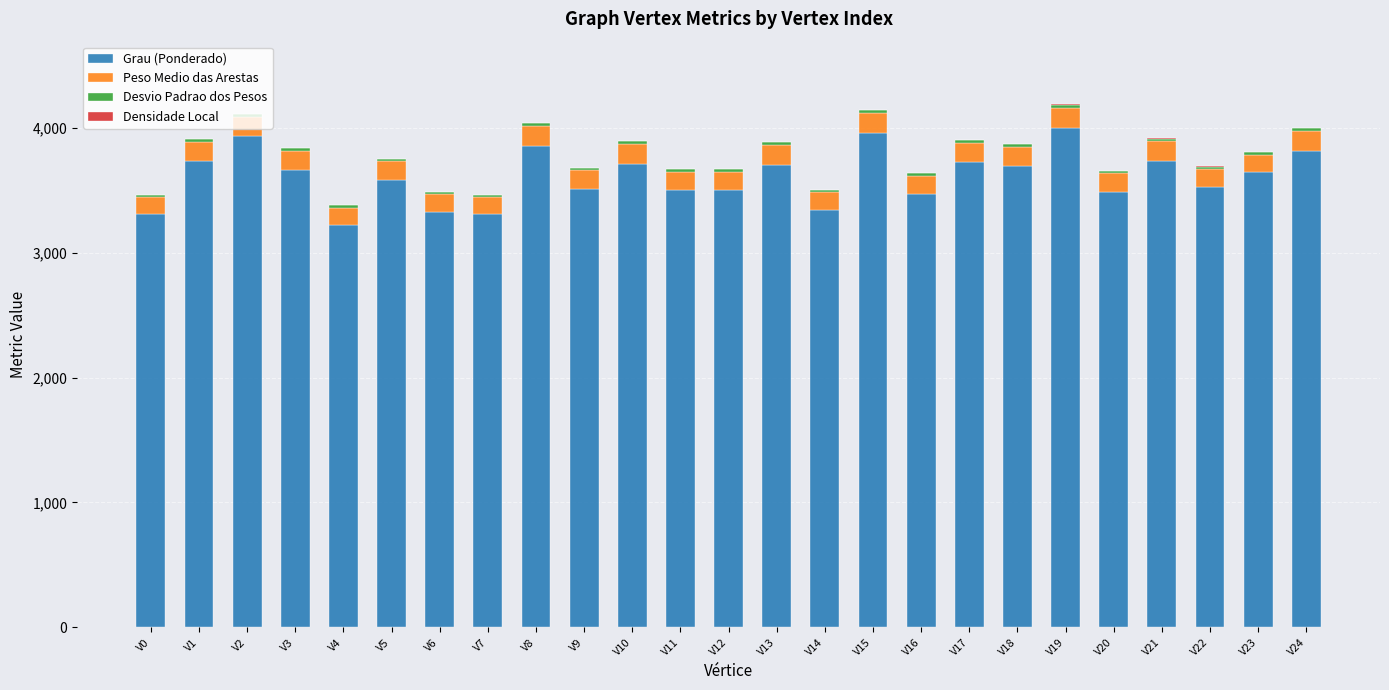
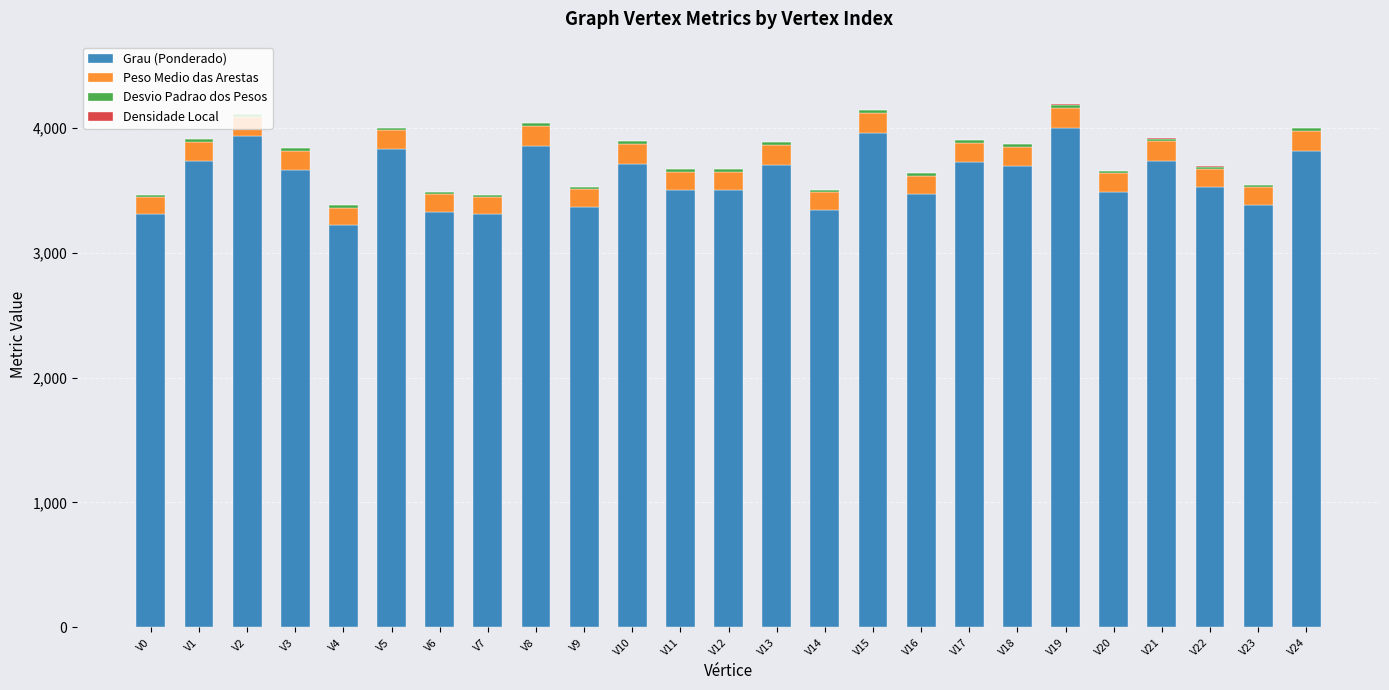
  {
    "Grau (Ponderado)": {
      "V0": "3,310",
      "V1": "3,730",
      "V2": "3,940",
      "V3": "3,660",
      "V4": "3,220",
-     "V5": "3,590",
+     "V5": "3,830",
      "V6": "3,330",
      "V7": "3,310",
      "V8": "3,860",
-     "V9": "3,510",
+     "V9": "3,370",
      "V10": "3,710",
      "V11": "3,500",
      "V12": "3,500",
      "V13": "3,710",
      "V14": "3,350",
      "V15": "3,960",
      "V16": "3,470",
      "V17": "3,730",
      "V18": "3,690",
      "V19": "4,000",
      "V20": "3,490",
      "V21": "3,740",
      "V22": "3,520",
-     "V23": "3,640",
+     "V23": "3,390",
      "V24": "3,820"
    },
    "Peso Medio das Arestas": {
      "V0": "140",
      "V1": "160",
      "V3": "150",
      "V4": "140",
      "V5": "150",
      "V6": "140",
      "V7": "140",
      "V8": "160",
      "V9": "150",
      "V10": "150",
      "V11": "150",
      "V12": "150",
      "V13": "150",
      "V14": "140",
      "V15": "160",
      "V16": "140",
      "V17": "160",
      "V18": "150",
      "V19": "170",
      "V20": "150",
      "V21": "160",
      "V22": "150",
      "V23": "140",
      "V24": "160"
    },
    "Densidade Local": {
      "V1": "20",
      "V3": "20",
      "V4": "20",
      "V10": "30",
      "V11": "20",
      "V12": "20",
      "V13": "20",
      "V15": "20",
      "V17": "20",
      "V18": "20",
      "V19": "20",
      "V21": "20",
      "V24": "30"
    }
  }
